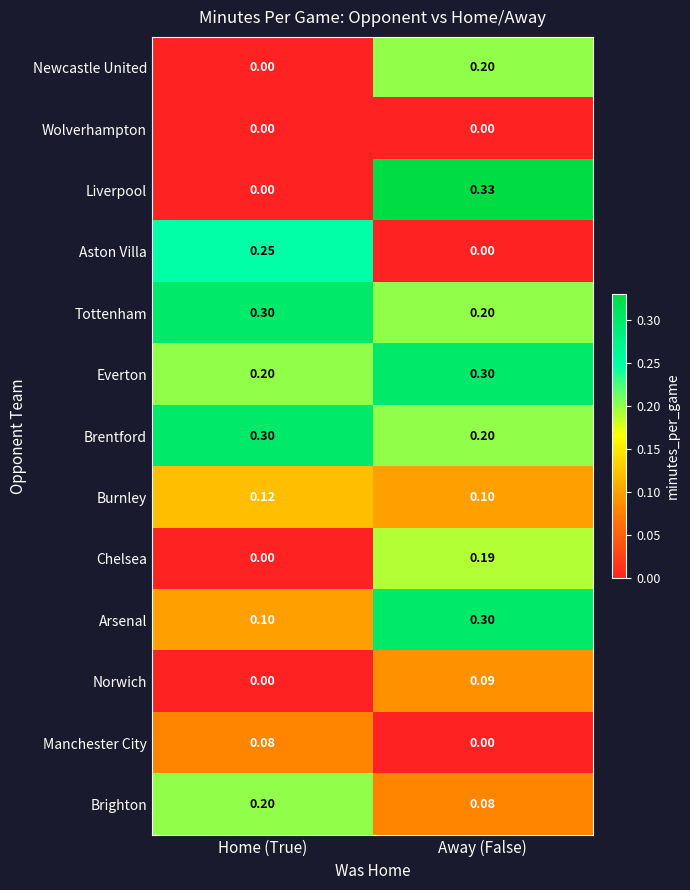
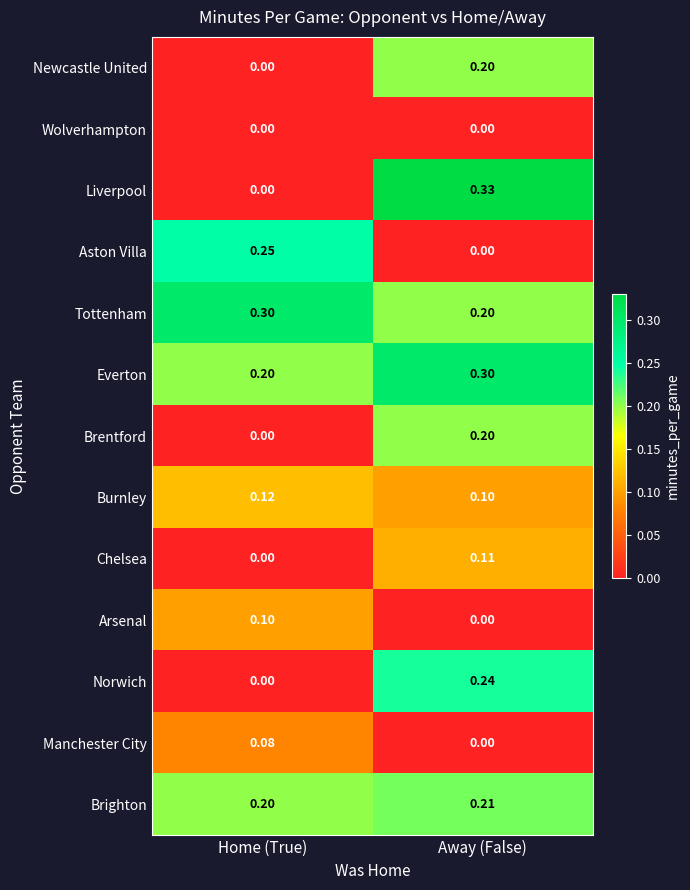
  {
    "Newcastle United": {
      "Home (True)": 0.00,
      "Away (False)": 0.20
    },
    "Wolverhampton": {
      "Home (True)": 0.00,
      "Away (False)": 0.00
    },
    "Liverpool": {
      "Home (True)": 0.00,
      "Away (False)": 0.33
    },
    "Aston Villa": {
      "Home (True)": 0.25,
      "Away (False)": 0.00
    },
    "Tottenham": {
      "Home (True)": 0.30,
      "Away (False)": 0.20
    },
    "Everton": {
      "Home (True)": 0.20,
      "Away (False)": 0.30
    },
    "Brentford": {
-     "Home (True)": 0.30,
+     "Home (True)": 0.00,
      "Away (False)": 0.20
    },
    "Burnley": {
      "Home (True)": 0.12,
      "Away (False)": 0.10
    },
    "Chelsea": {
      "Home (True)": 0.00,
-     "Away (False)": 0.19
+     "Away (False)": 0.11
    },
    "Arsenal": {
      "Home (True)": 0.10,
-     "Away (False)": 0.30
+     "Away (False)": 0.00
    },
    "Norwich": {
      "Home (True)": 0.00,
-     "Away (False)": 0.09
+     "Away (False)": 0.24
    },
    "Manchester City": {
      "Home (True)": 0.08,
      "Away (False)": 0.00
    },
    "Brighton": {
      "Home (True)": 0.20,
-     "Away (False)": 0.08
+     "Away (False)": 0.21
    }
  }
